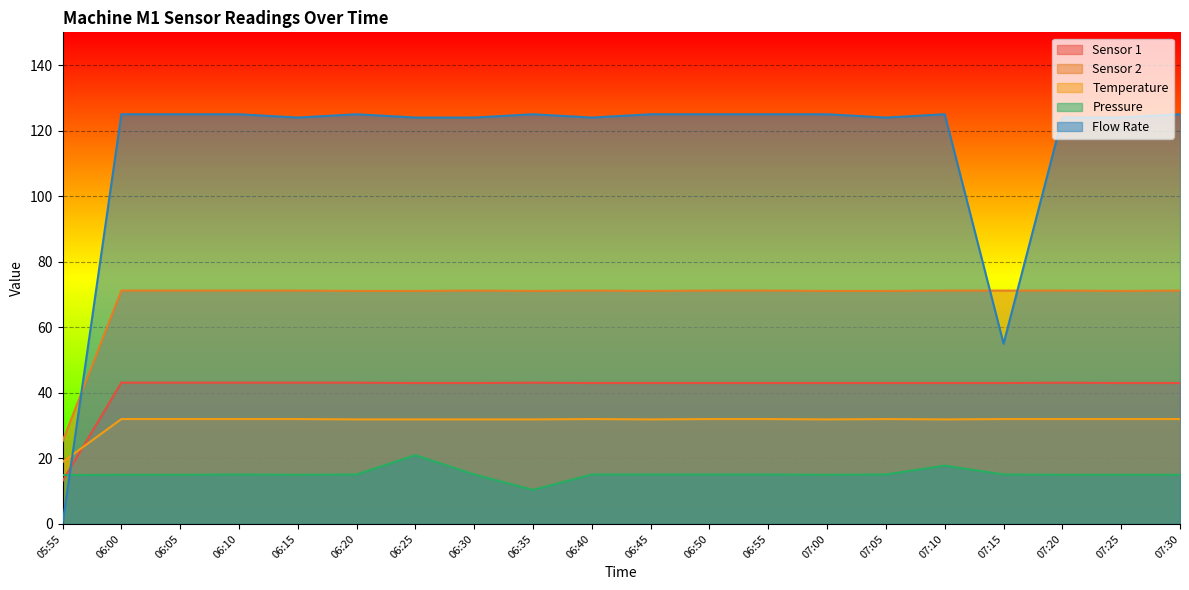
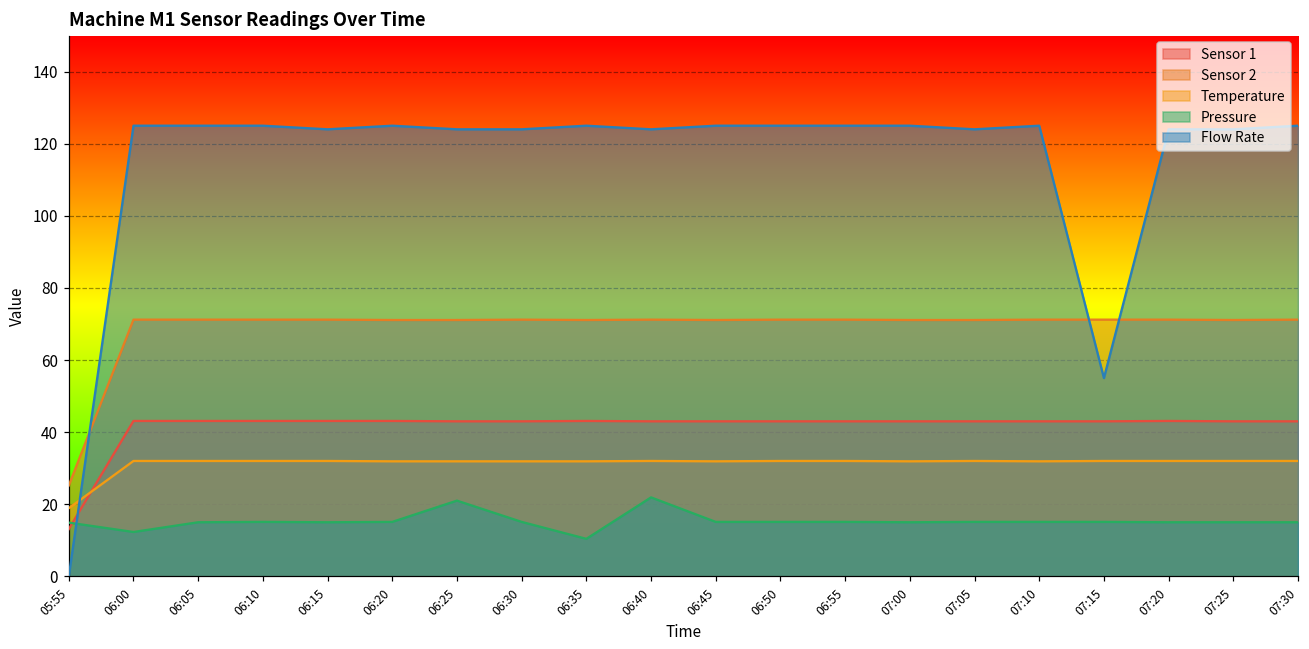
  {
    "Pressure": {
      "05:55": 15,
-     "06:00": 15,
+     "06:00": 12,
      "06:05": 15,
      "06:10": 15,
      "06:15": 15,
      "06:20": 15,
      "06:25": 21,
      "06:30": 15,
      "06:35": 10,
-     "06:40": 15,
+     "06:40": 22,
      "06:45": 15,
      "06:50": 15,
      "06:55": 15,
      "07:00": 15,
      "07:05": 15,
-     "07:10": 18,
+     "07:10": 15,
      "07:15": 15,
      "07:20": 15,
      "07:25": 15,
      "07:30": 15
    },
    "Flow Rate": {
      "05:55": 0,
      "06:00": 125,
      "06:05": 125,
      "06:10": 125,
      "06:15": 124,
      "06:20": 125,
      "06:25": 124,
      "06:30": 124,
      "06:35": 125,
      "06:40": 124,
      "06:45": 125,
      "06:50": 125,
      "06:55": 125,
      "07:00": 125,
      "07:05": 124,
      "07:10": 125,
      "07:15": 55,
      "07:30": 125
    }
  }
